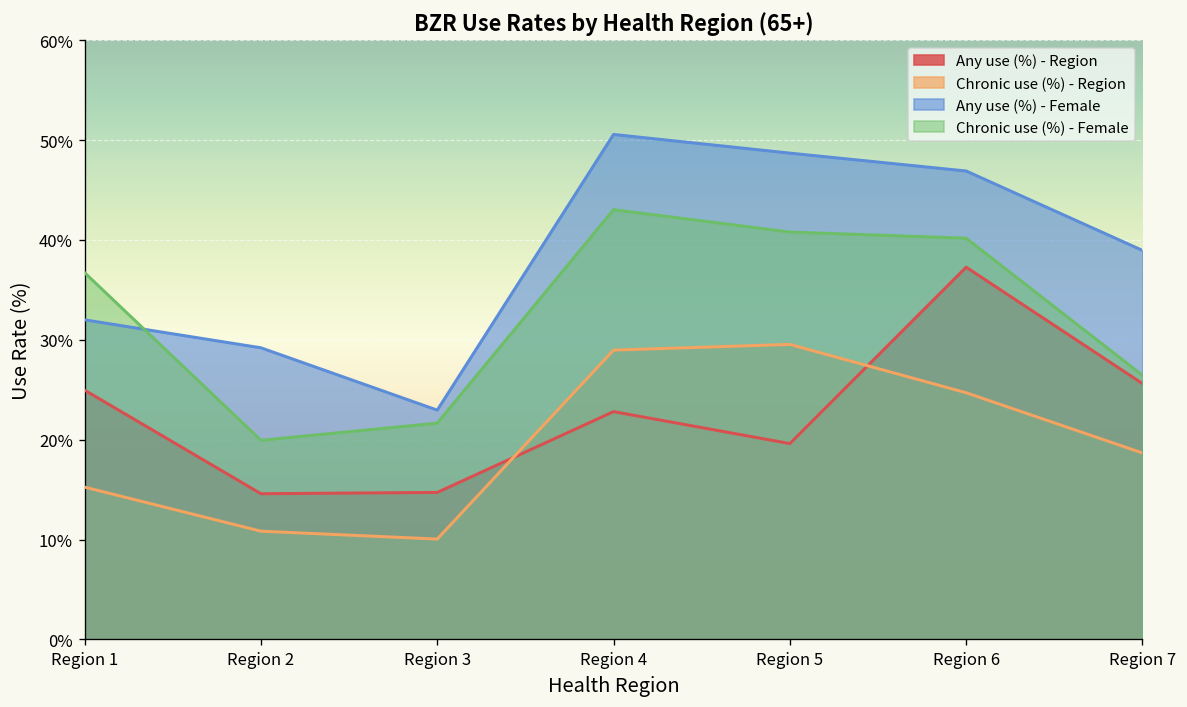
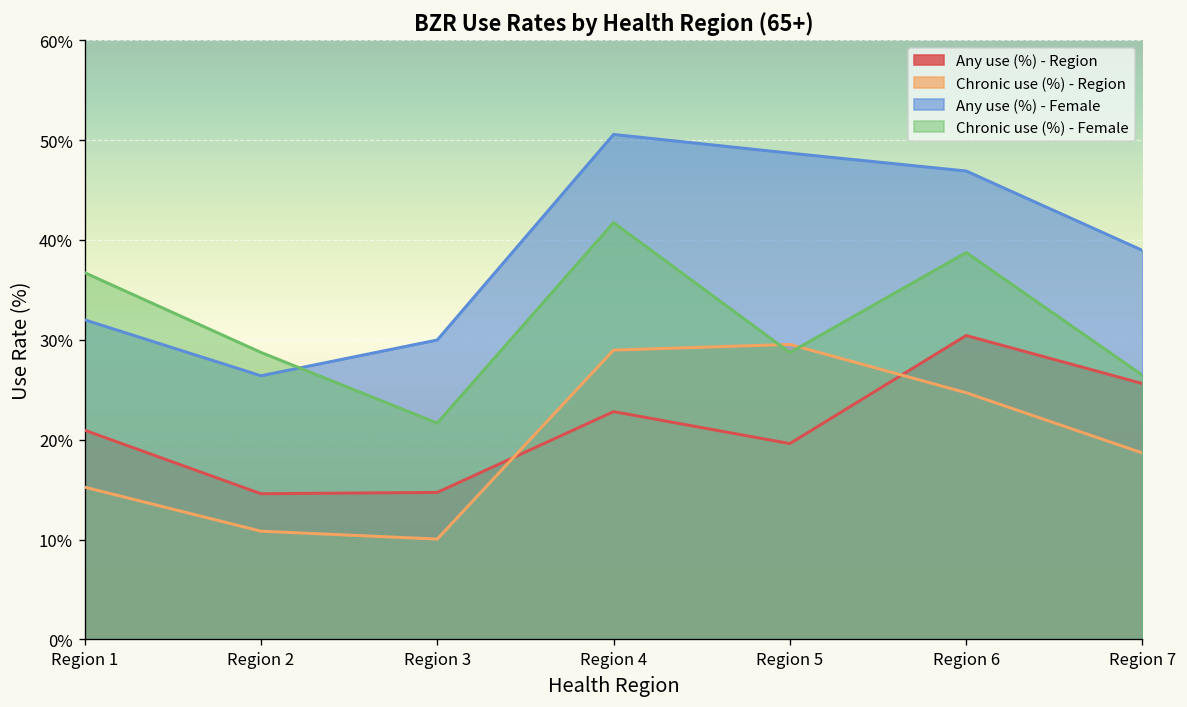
  {
    "Any use (%) - Region": {
-     "Region 1": "25%",
+     "Region 1": "21%",
      "Region 2": "15%",
      "Region 3": "15%",
      "Region 4": "23%",
      "Region 5": "20%",
-     "Region 6": "37%",
+     "Region 6": "30%",
      "Region 7": "26%"
    },
    "Chronic use (%) - Region": {
      "Region 1": "15%",
      "Region 2": "11%",
      "Region 3": "10%",
      "Region 4": "29%",
      "Region 5": "30%",
      "Region 6": "25%",
      "Region 7": "19%"
    },
    "Any use (%) - Female": {
      "Region 1": "32%",
-     "Region 2": "29%",
-     "Region 3": "23%",
+     "Region 2": "26%",
+     "Region 3": "30%",
      "Region 4": "51%",
      "Region 5": "49%",
      "Region 6": "47%",
      "Region 7": "39%"
    },
    "Chronic use (%) - Female": {
      "Region 1": "37%",
-     "Region 2": "20%",
+     "Region 2": "29%",
      "Region 3": "22%",
-     "Region 4": "43%",
-     "Region 5": "41%",
-     "Region 6": "40%",
+     "Region 4": "42%",
+     "Region 5": "29%",
+     "Region 6": "39%",
      "Region 7": "26%"
    }
  }
